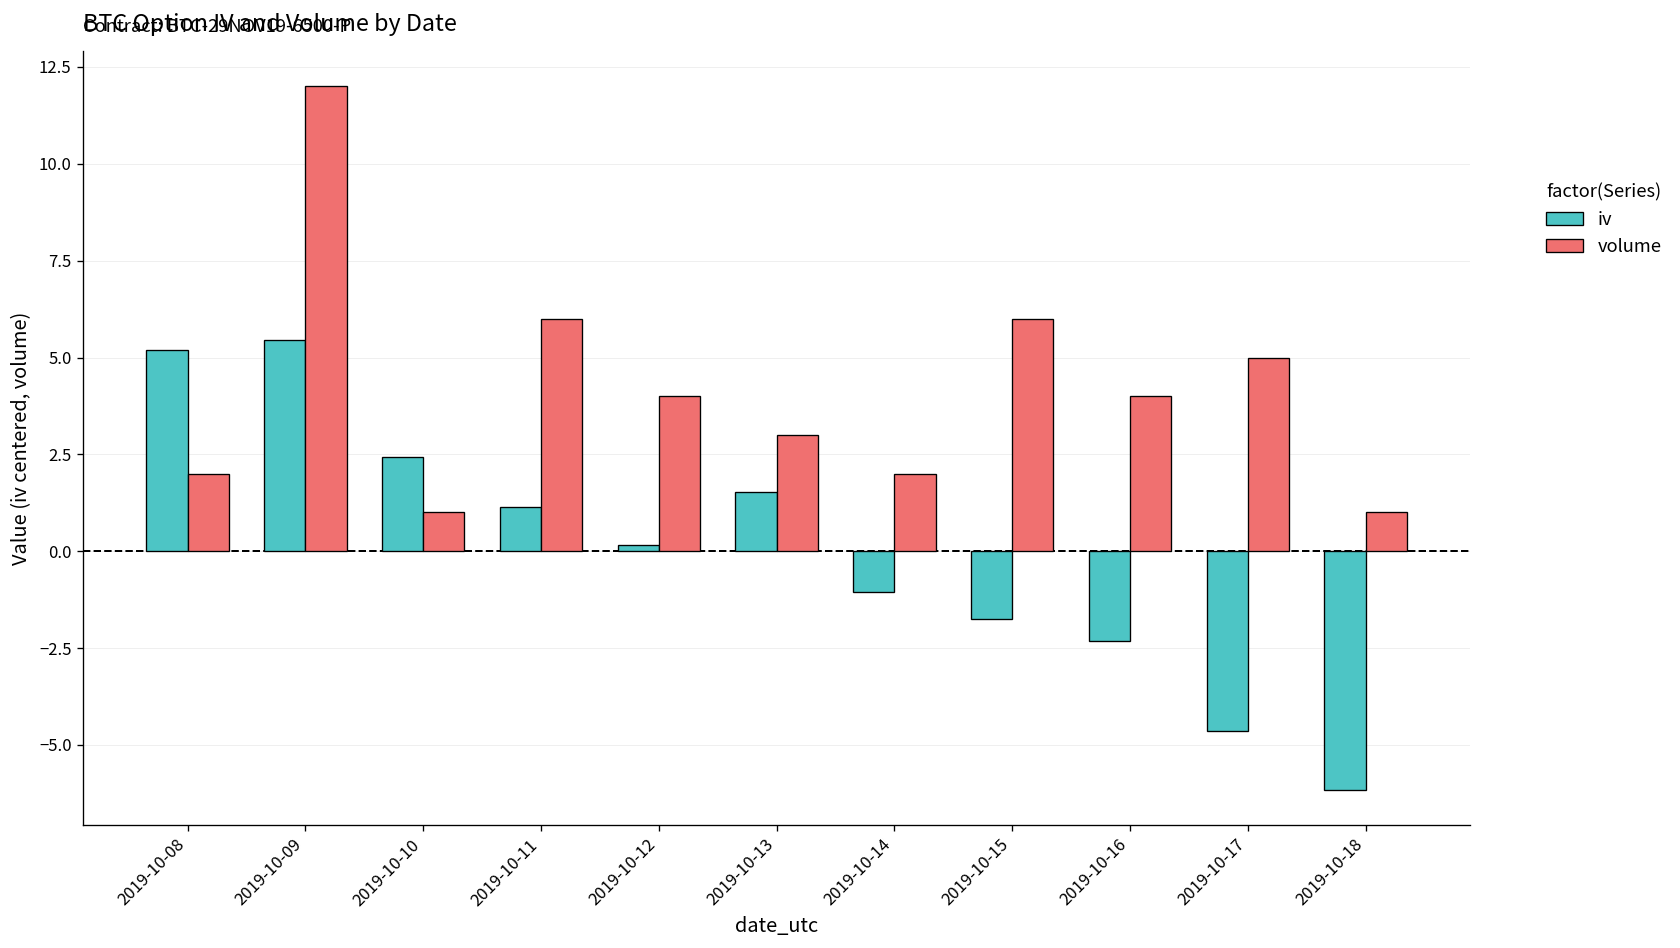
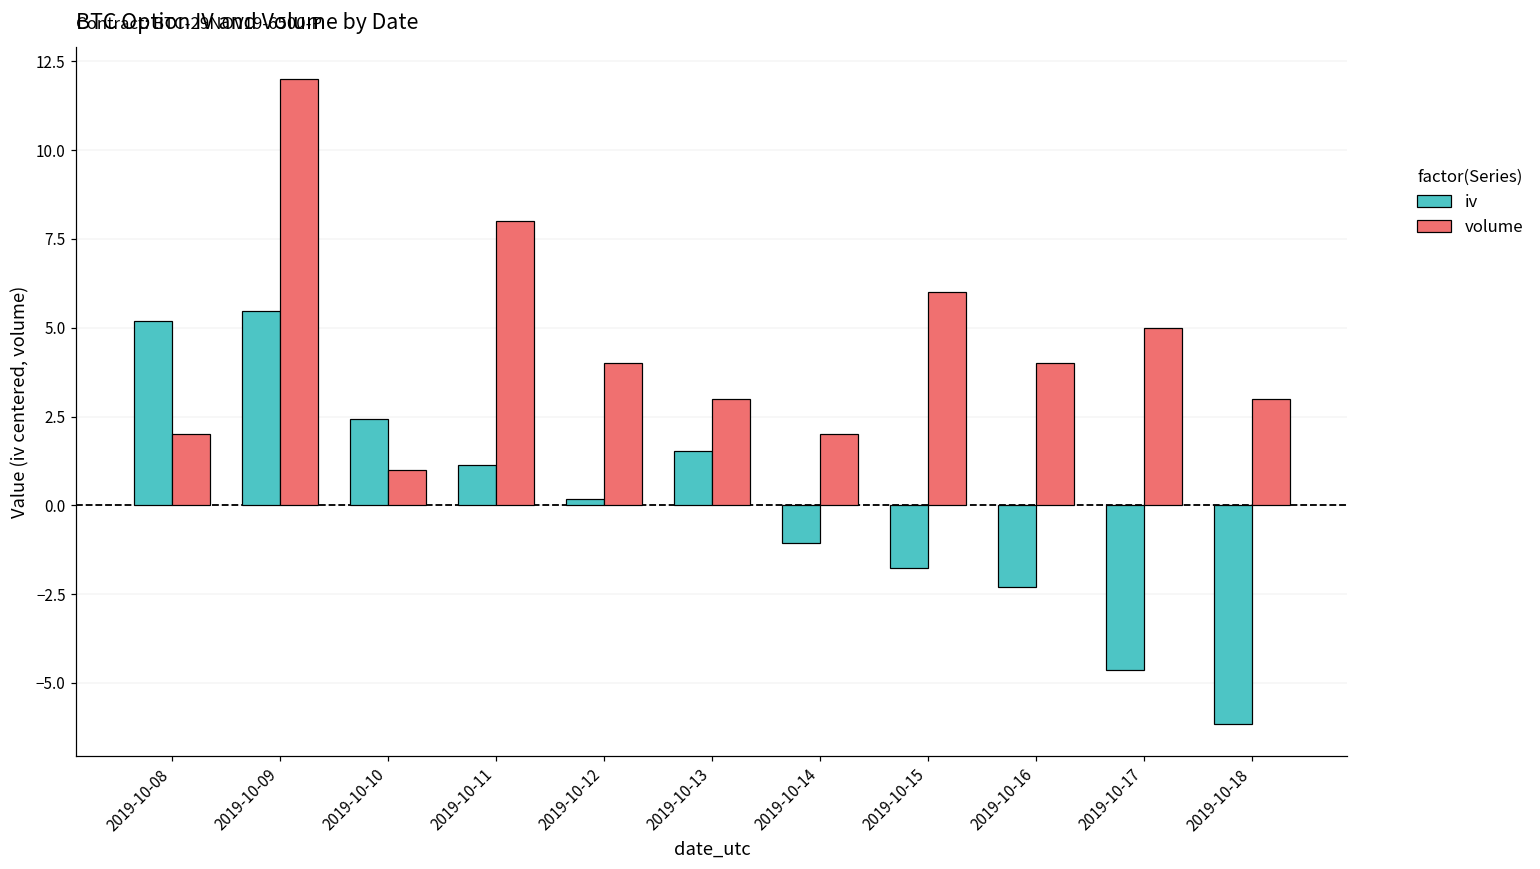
  {
    "iv": {
      "2019-10-08": 5.2,
      "2019-10-09": 5.5,
      "2019-10-10": 2.4,
      "2019-10-11": 1.1,
      "2019-10-12": 0.2,
      "2019-10-13": 1.5,
      "2019-10-14": -1,
      "2019-10-15": -1.8,
      "2019-10-16": -2.3,
      "2019-10-17": -4.6,
      "2019-10-18": -6.2
    },
    "volume": {
      "2019-10-08": 2,
      "2019-10-09": 12,
      "2019-10-10": 1,
-     "2019-10-11": 6,
+     "2019-10-11": 8,
      "2019-10-12": 4,
      "2019-10-13": 3,
      "2019-10-14": 2,
      "2019-10-15": 6,
      "2019-10-16": 4,
      "2019-10-17": 5,
-     "2019-10-18": 1
+     "2019-10-18": 3
    }
  }
